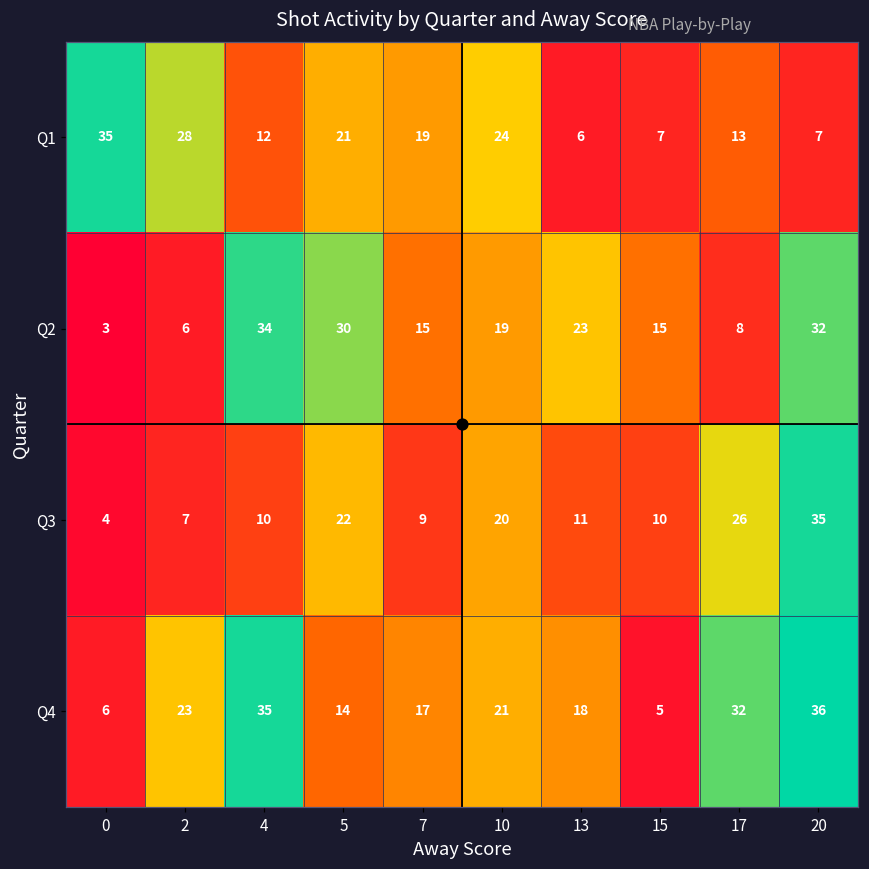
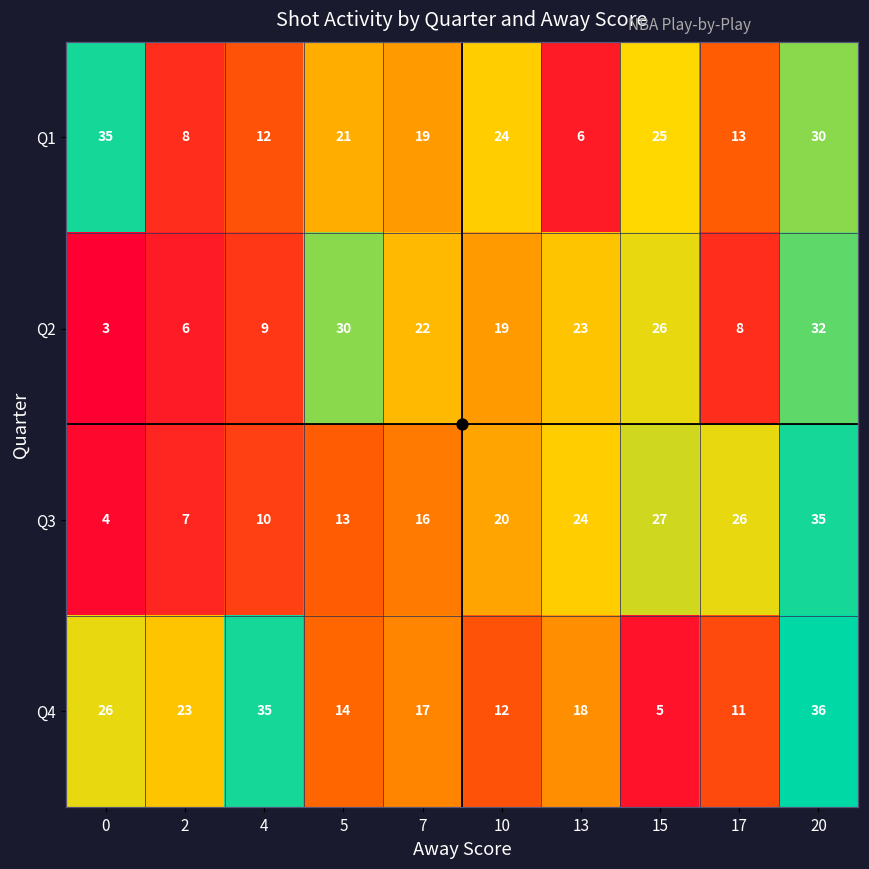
  {
    "Q1": {
      "0": 35,
-     "2": 28,
+     "2": 8,
      "4": 12,
      "5": 21,
      "7": 19,
      "10": 24,
      "13": 6,
-     "15": 7,
+     "15": 25,
      "17": 13,
-     "20": 7
+     "20": 30
    },
    "Q2": {
      "0": 3,
      "2": 6,
-     "4": 34,
+     "4": 9,
      "5": 30,
-     "7": 15,
+     "7": 22,
      "10": 19,
      "13": 23,
-     "15": 15,
+     "15": 26,
      "17": 8,
      "20": 32
    },
    "Q3": {
      "0": 4,
      "2": 7,
      "4": 10,
-     "5": 22,
-     "7": 9,
+     "5": 13,
+     "7": 16,
      "10": 20,
-     "13": 11,
-     "15": 10,
+     "13": 24,
+     "15": 27,
      "17": 26,
      "20": 35
    },
    "Q4": {
-     "0": 6,
+     "0": 26,
      "2": 23,
      "4": 35,
      "5": 14,
      "7": 17,
-     "10": 21,
+     "10": 12,
      "13": 18,
      "15": 5,
-     "17": 32,
+     "17": 11,
      "20": 36
    }
  }
